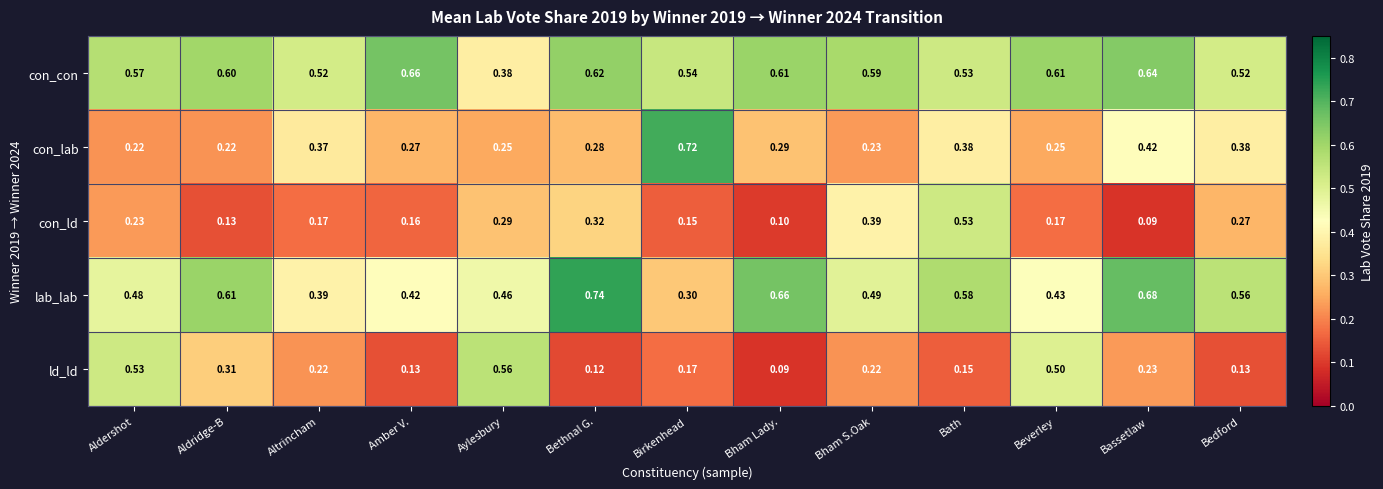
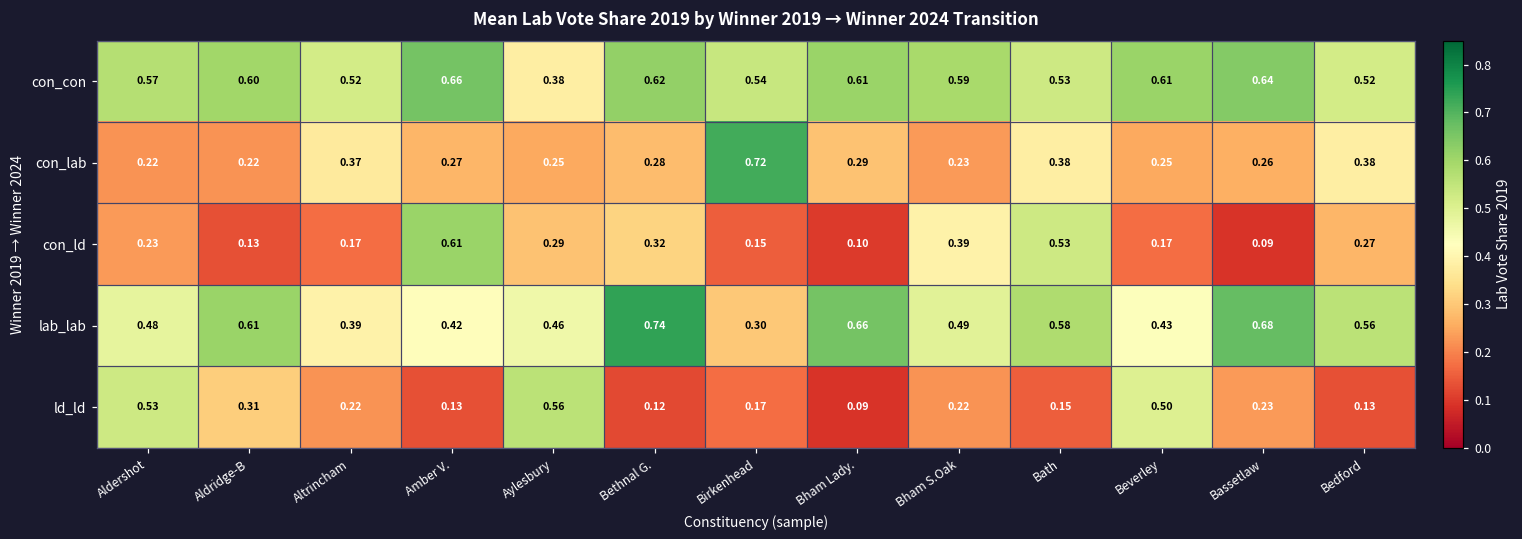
  {
    "con_con": {
      "Aldershot": 0.57,
      "Aldridge-B": 0.60,
      "Altrincham": 0.52,
      "Amber V.": 0.66,
      "Aylesbury": 0.38,
      "Bethnal G.": 0.62,
      "Birkenhead": 0.54,
      "Bham Lady.": 0.61,
      "Bham S.Oak": 0.59,
      "Bath": 0.53,
      "Beverley": 0.61,
      "Bassetlaw": 0.64,
      "Bedford": 0.52
    },
    "con_lab": {
      "Aldershot": 0.22,
      "Aldridge-B": 0.22,
      "Altrincham": 0.37,
      "Amber V.": 0.27,
      "Aylesbury": 0.25,
      "Bethnal G.": 0.28,
      "Birkenhead": 0.72,
      "Bham Lady.": 0.29,
      "Bham S.Oak": 0.23,
      "Bath": 0.38,
      "Beverley": 0.25,
-     "Bassetlaw": 0.42,
+     "Bassetlaw": 0.26,
      "Bedford": 0.38
    },
    "con_ld": {
      "Aldershot": 0.23,
      "Aldridge-B": 0.13,
      "Altrincham": 0.17,
-     "Amber V.": 0.16,
+     "Amber V.": 0.61,
      "Aylesbury": 0.29,
      "Bethnal G.": 0.32,
      "Birkenhead": 0.15,
      "Bham Lady.": 0.10,
      "Bham S.Oak": 0.39,
      "Bath": 0.53,
      "Beverley": 0.17,
      "Bassetlaw": 0.09,
      "Bedford": 0.27
    },
    "lab_lab": {
      "Aldershot": 0.48,
      "Aldridge-B": 0.61,
      "Altrincham": 0.39,
      "Amber V.": 0.42,
      "Aylesbury": 0.46,
      "Bethnal G.": 0.74,
      "Birkenhead": 0.30,
      "Bham Lady.": 0.66,
      "Bham S.Oak": 0.49,
      "Bath": 0.58,
      "Beverley": 0.43,
      "Bassetlaw": 0.68,
      "Bedford": 0.56
    },
    "ld_ld": {
      "Aldershot": 0.53,
      "Aldridge-B": 0.31,
      "Altrincham": 0.22,
      "Amber V.": 0.13,
      "Aylesbury": 0.56,
      "Bethnal G.": 0.12,
      "Birkenhead": 0.17,
      "Bham Lady.": 0.09,
      "Bham S.Oak": 0.22,
      "Bath": 0.15,
      "Beverley": 0.50,
      "Bassetlaw": 0.23,
      "Bedford": 0.13
    }
  }
